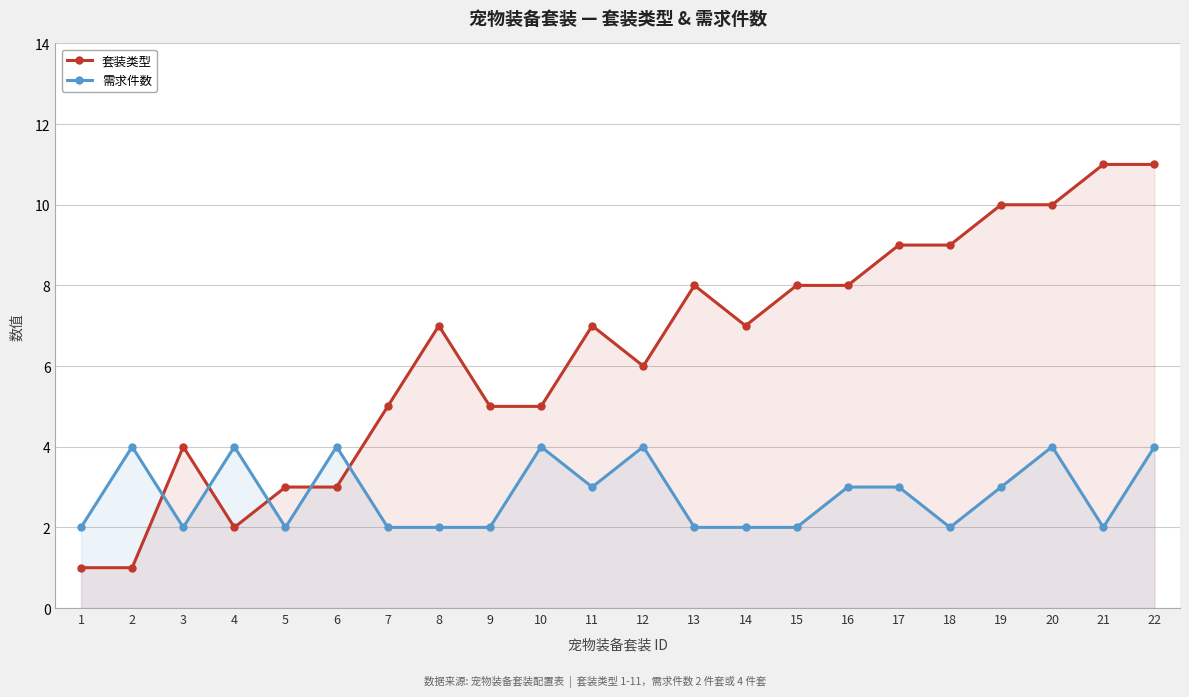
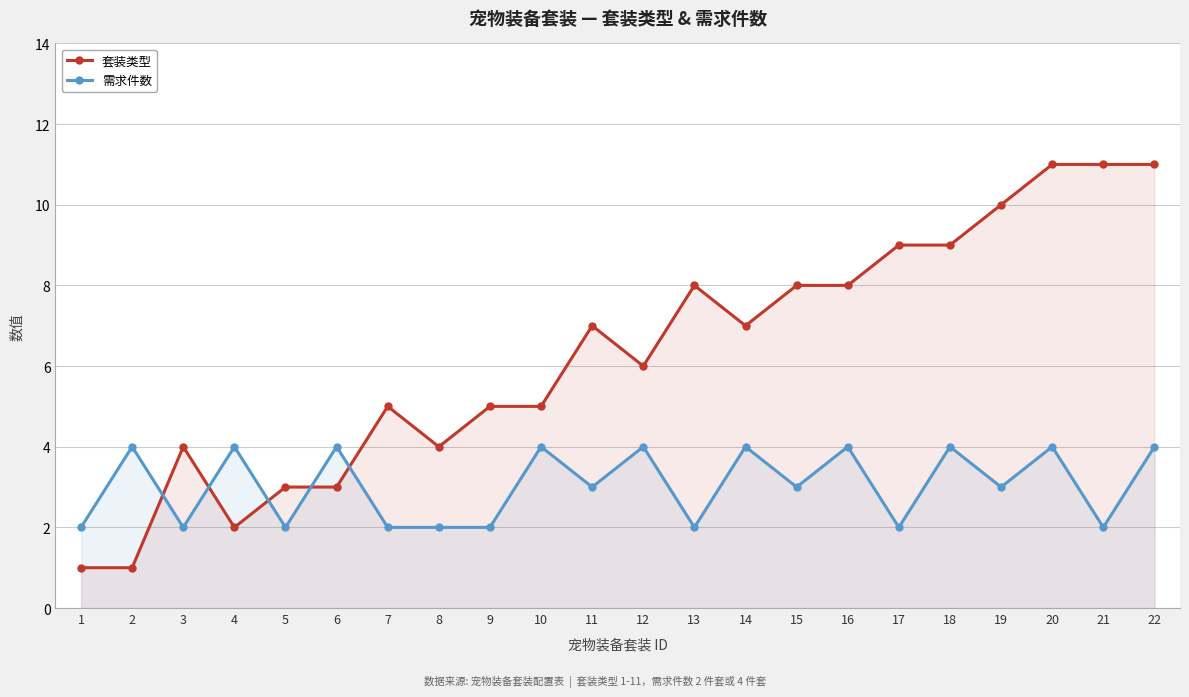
  {
    "套装类型": {
      "1": 1,
      "2": 1,
      "3": 4,
      "4": 2,
      "5": 3,
      "6": 3,
      "7": 5,
-     "8": 7,
+     "8": 4,
      "9": 5,
      "10": 5,
      "11": 7,
      "12": 6,
      "13": 8,
      "14": 7,
      "15": 8,
      "16": 8,
      "17": 9,
      "18": 9,
      "19": 10,
-     "20": 10,
+     "20": 11,
      "21": 11,
      "22": 11
    },
    "需求件数": {
      "1": 2,
      "2": 4,
      "3": 2,
      "4": 4,
      "5": 2,
      "6": 4,
      "7": 2,
      "8": 2,
      "9": 2,
      "10": 4,
      "11": 3,
      "12": 4,
      "13": 2,
-     "14": 2,
-     "15": 2,
-     "16": 3,
-     "17": 3,
-     "18": 2,
+     "14": 4,
+     "15": 3,
+     "16": 4,
+     "17": 2,
+     "18": 4,
      "19": 3,
      "20": 4,
      "21": 2,
      "22": 4
    }
  }
